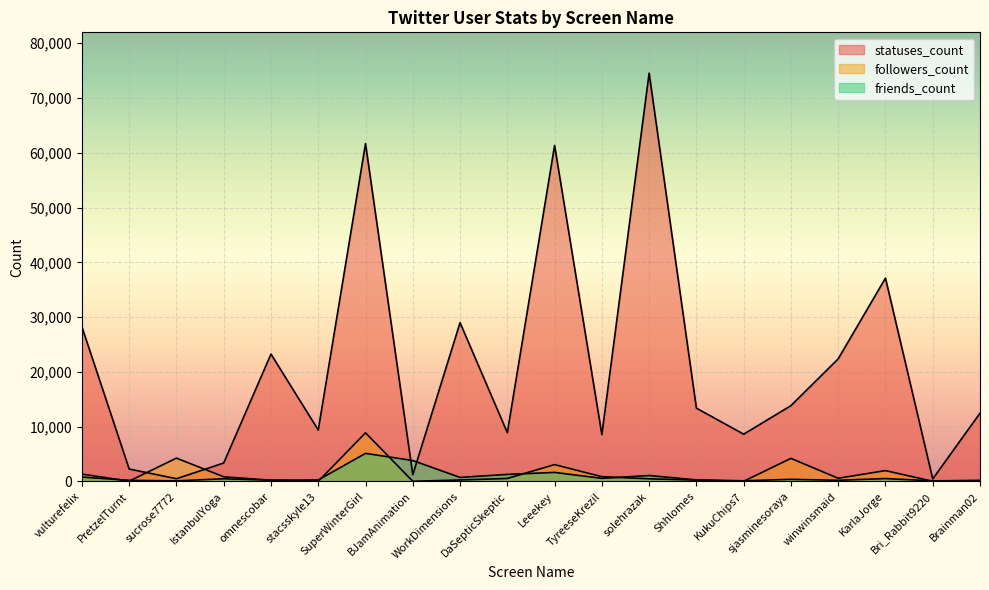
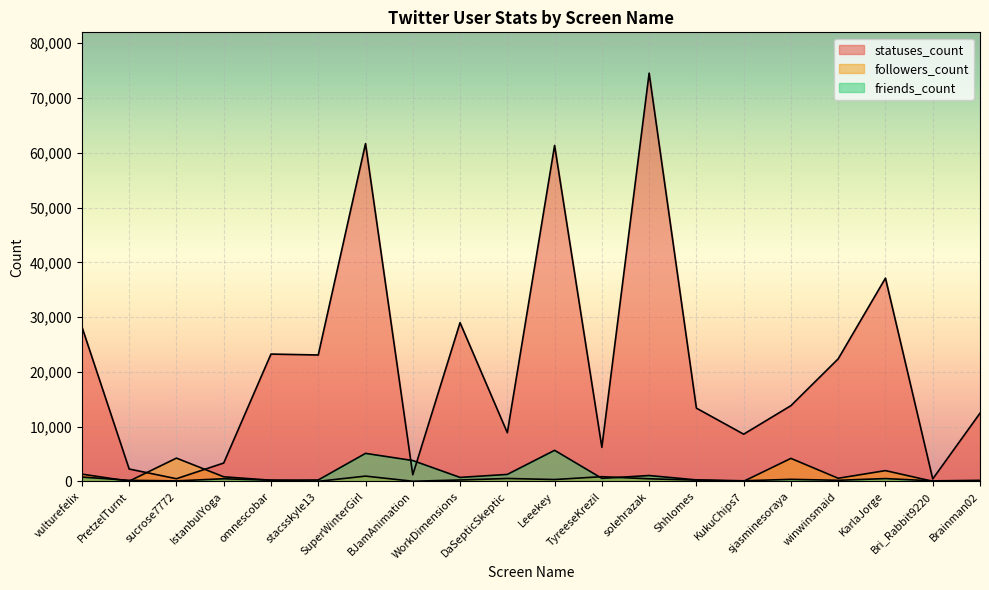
  {
    "statuses_count": {
      "vulturefelix": "28,000",
      "PretzelTurnt": "2,000",
      "IstanbulYoga": "3,000",
      "omnescobar": "23,000",
-     "stacsskyle13": "9,000",
+     "stacsskyle13": "23,000",
      "SuperWinterGirl": "62,000",
      "BJamAnimation": "1,000",
      "WorkDimensions": "29,000",
      "DaSepticSkeptic": "9,000",
      "Leeekey": "61,000",
-     "TyreeseKrezil": "9,000",
+     "TyreeseKrezil": "6,000",
      "solehrazak": "75,000",
      "Shhlomes": "13,000",
      "KukuChips7": "9,000",
      "sjasminesoraya": "14,000",
      "winwinsmaid": "22,000",
      "KarlaJorge": "37,000",
      "Brainman02": "12,000"
    },
    "followers_count": {
      "vulturefelix": "1,000",
      "sucrose7772": "4,000",
-     "SuperWinterGirl": "9,000",
+     "SuperWinterGirl": "1,000",
      "BJamAnimation": "0",
      "WorkDimensions": "0",
      "DaSepticSkeptic": "1,000",
-     "Leeekey": "3,000",
+     "Leeekey": "0",
      "solehrazak": "0",
      "sjasminesoraya": "4,000",
      "KarlaJorge": "2,000"
    },
    "friends_count": {
      "vulturefelix": "1,000",
      "SuperWinterGirl": "5,000",
      "BJamAnimation": "4,000",
      "WorkDimensions": "1,000",
      "DaSepticSkeptic": "1,000",
-     "Leeekey": "2,000",
+     "Leeekey": "6,000",
      "solehrazak": "1,000",
      "sjasminesoraya": "0",
      "KarlaJorge": "1,000"
    }
  }
